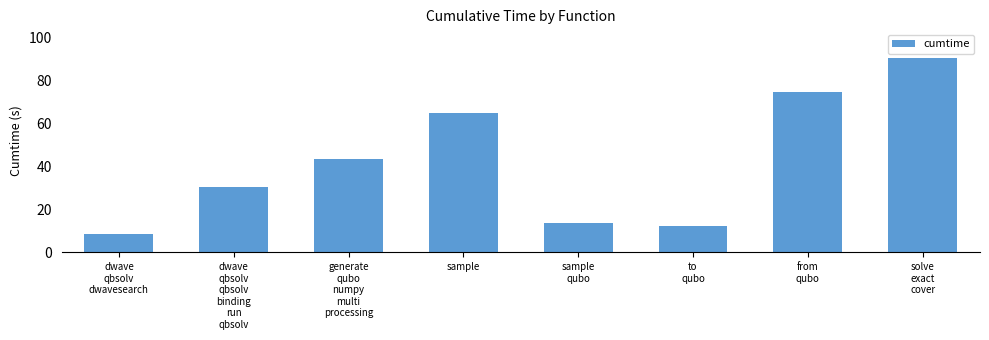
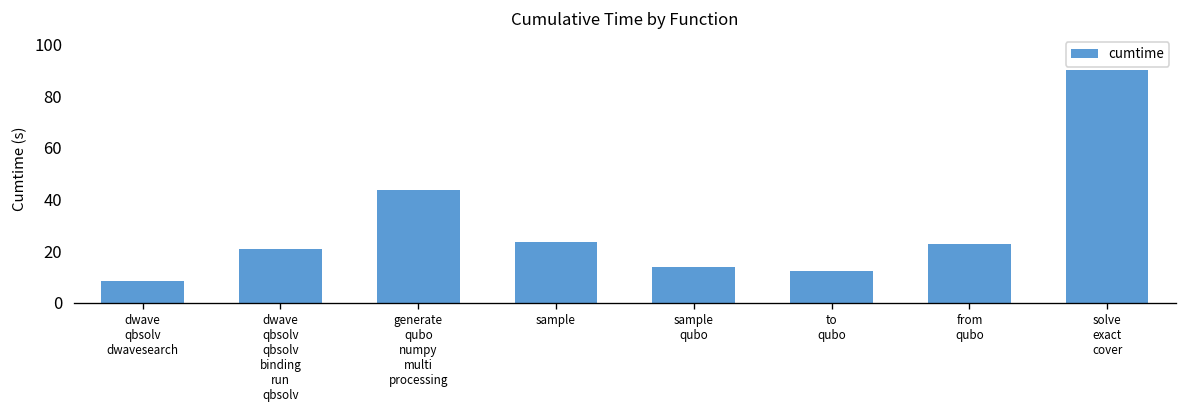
  {
    "dwave qbsolv dwavesearch": 9,
-   "dwave qbsolv qbsolv binding run qbsolv": 31,
+   "dwave qbsolv qbsolv binding run qbsolv": 21,
    "generate qubo numpy multi processing": 44,
-   "sample": 65,
+   "sample": 23,
    "sample qubo": 14,
    "to qubo": 12,
-   "from qubo": 74,
+   "from qubo": 23,
    "solve exact cover": 90
  }
